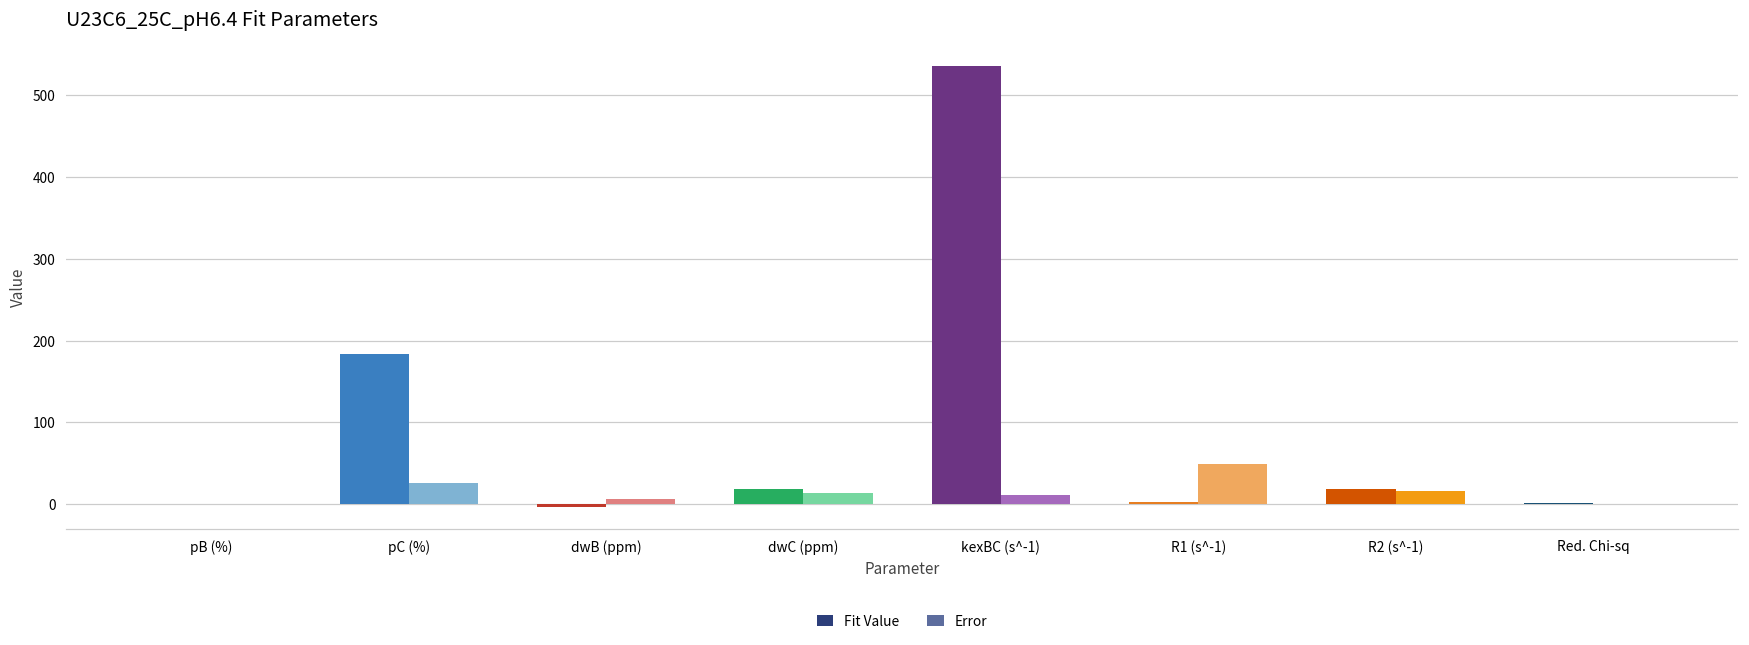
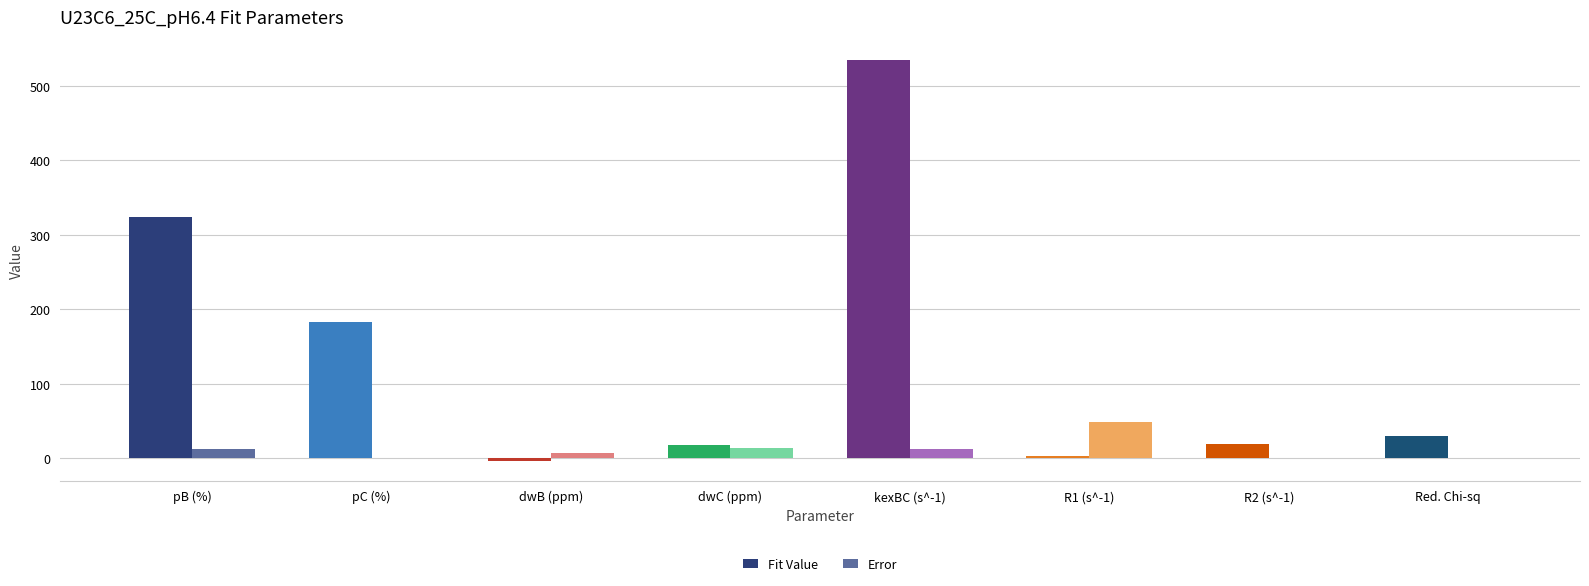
  {
    "Fit Value": {
-     "pB (%)": 0,
+     "pB (%)": 320,
      "pC (%)": 180,
      "dwC (ppm)": 20,
      "kexBC (s^-1)": 540,
      "R2 (s^-1)": 20,
-     "Red. Chi-sq": 0
+     "Red. Chi-sq": 30
    },
    "Error": {
-     "pB (%)": 0,
-     "pC (%)": 30,
+     "pB (%)": 10,
+     "pC (%)": 0,
      "dwB (ppm)": 10,
      "dwC (ppm)": 10,
      "kexBC (s^-1)": 10,
      "R1 (s^-1)": 50,
-     "R2 (s^-1)": 20,
+     "R2 (s^-1)": 0,
      "Red. Chi-sq": 0
    }
  }
